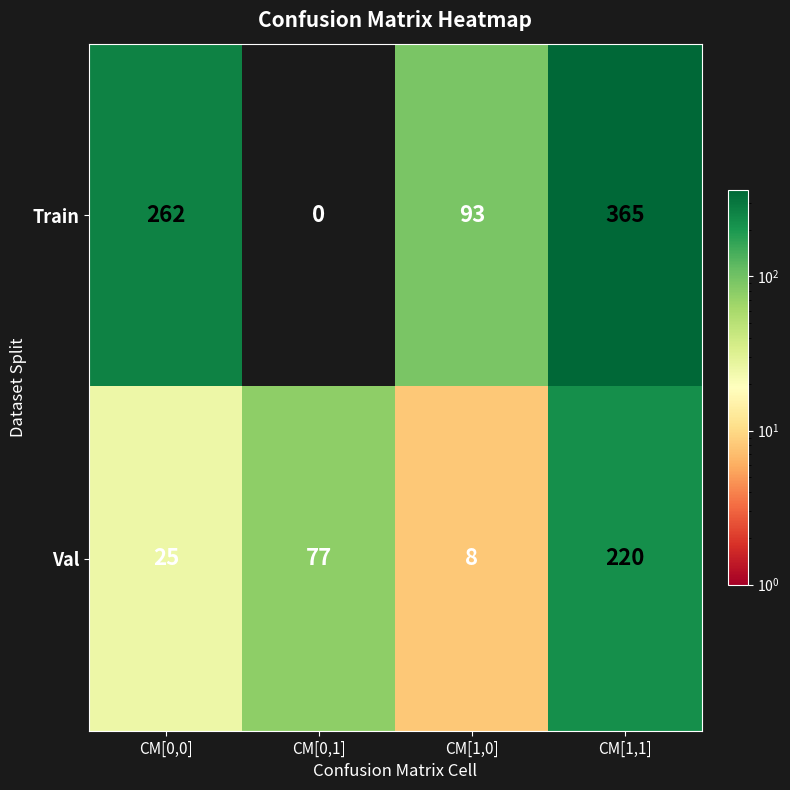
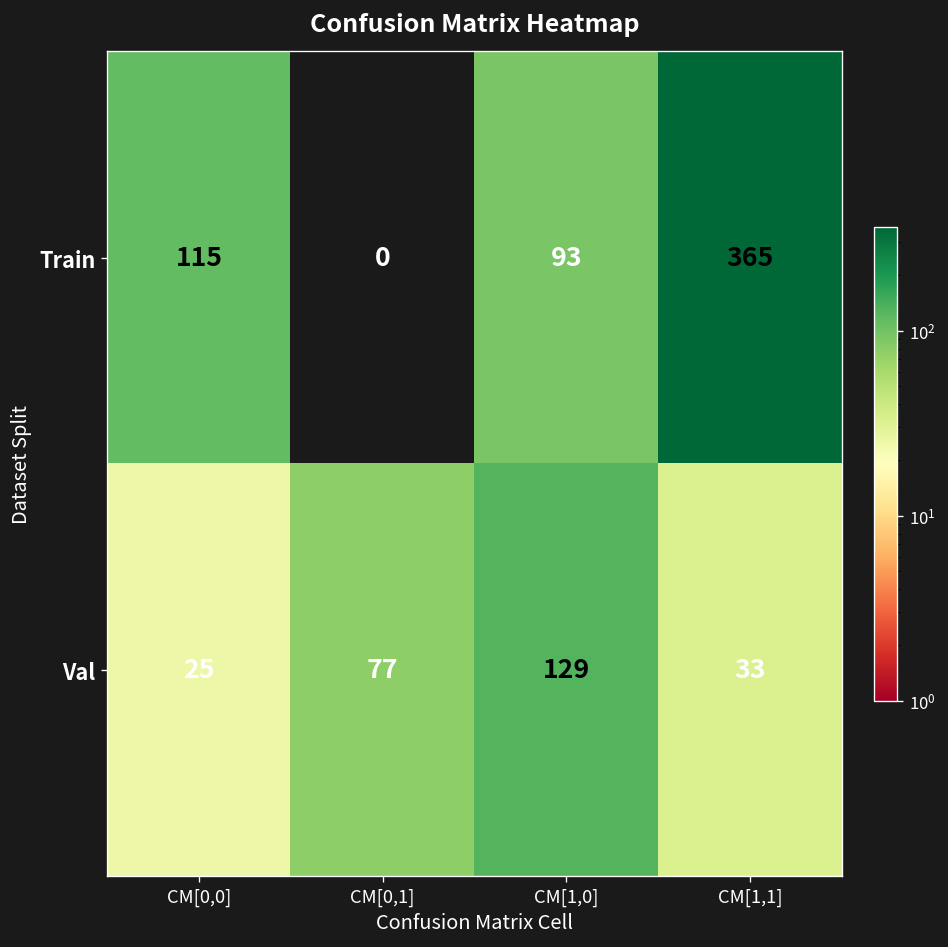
  {
    "Train": {
-     "CM[0,0]": 262,
+     "CM[0,0]": 115,
      "CM[0,1]": 0,
      "CM[1,0]": 93,
      "CM[1,1]": 365
    },
    "Val": {
      "CM[0,0]": 25,
      "CM[0,1]": 77,
-     "CM[1,0]": 8,
-     "CM[1,1]": 220
+     "CM[1,0]": 129,
+     "CM[1,1]": 33
    }
  }
